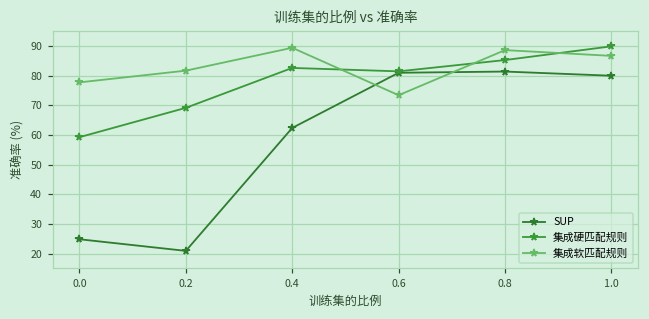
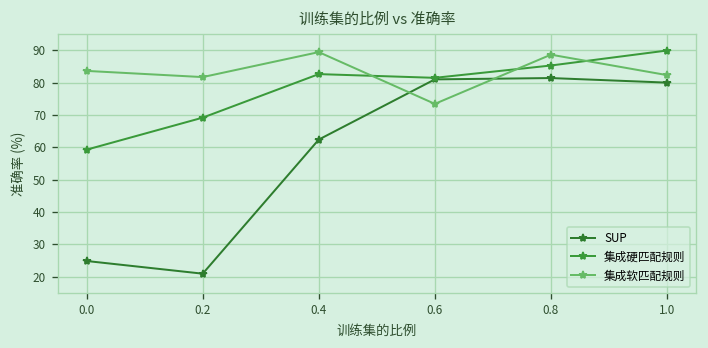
  {
    "集成软匹配规则": {
-     "0.0": 78,
+     "0.0": 84,
      "0.2": 82,
      "0.4": 89,
      "0.6": 73,
      "0.8": 89,
-     "1.0": 87
+     "1.0": 82
    }
  }
